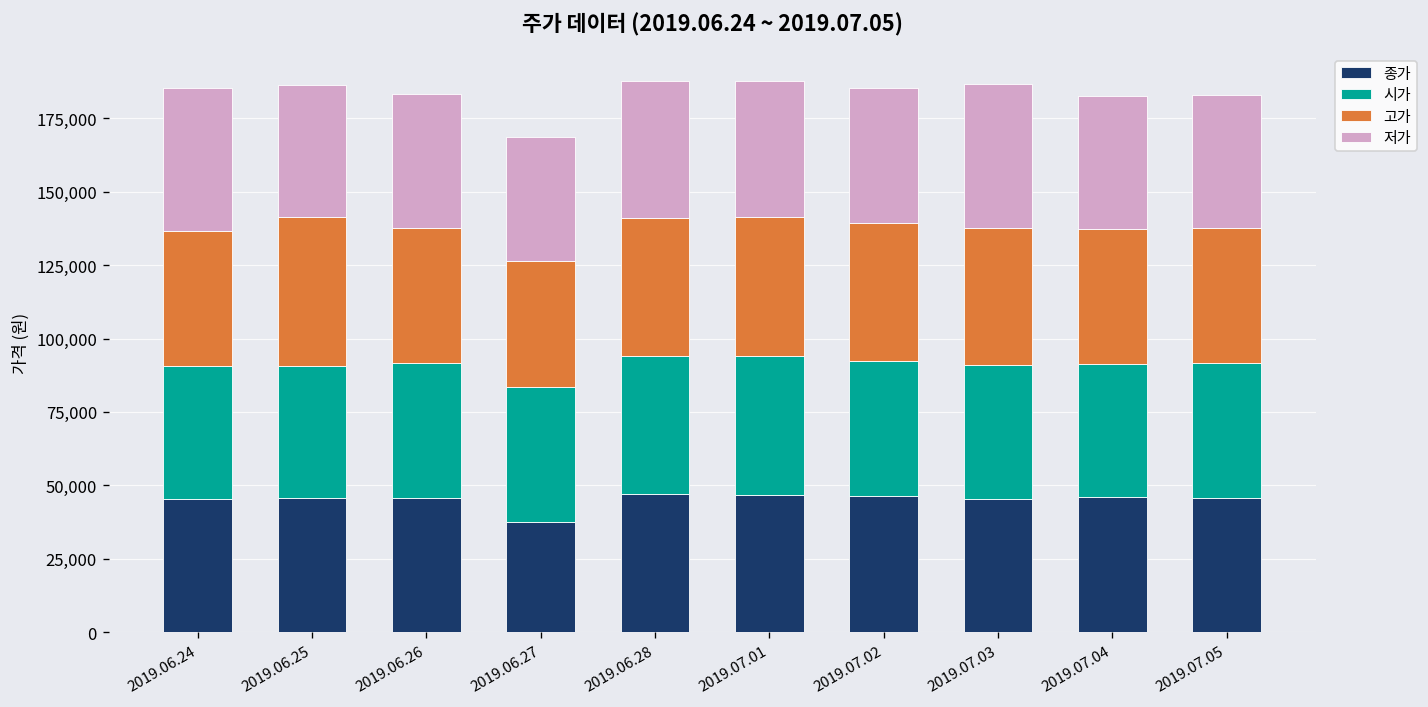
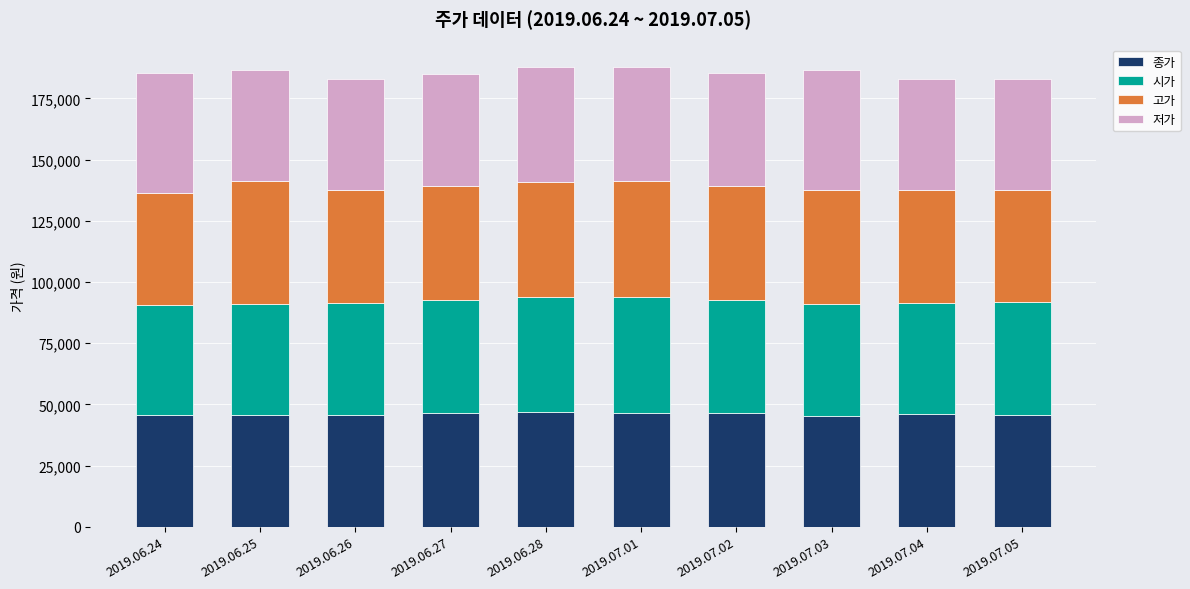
  {
    "종가": {
      "2019.06.24": "46,000",
      "2019.06.25": "46,000",
      "2019.06.26": "46,000",
-     "2019.06.27": "37,000",
+     "2019.06.27": "47,000",
      "2019.06.28": "47,000",
      "2019.07.01": "47,000",
      "2019.07.02": "46,000",
      "2019.07.03": "45,000",
      "2019.07.04": "46,000",
      "2019.07.05": "46,000"
    },
    "시가": {
      "2019.06.24": "45,000",
      "2019.06.25": "45,000",
      "2019.06.26": "46,000",
      "2019.06.27": "46,000",
      "2019.06.28": "47,000",
      "2019.07.01": "47,000",
      "2019.07.02": "46,000",
      "2019.07.03": "46,000",
      "2019.07.04": "45,000",
      "2019.07.05": "46,000"
    },
    "고가": {
      "2019.06.24": "46,000",
      "2019.06.25": "50,000",
      "2019.06.26": "46,000",
-     "2019.06.27": "43,000",
+     "2019.06.27": "47,000",
      "2019.06.28": "47,000",
      "2019.07.01": "47,000",
      "2019.07.02": "47,000",
      "2019.07.03": "46,000",
      "2019.07.04": "46,000",
      "2019.07.05": "46,000"
    },
    "저가": {
      "2019.06.24": "49,000",
      "2019.06.25": "45,000",
      "2019.06.26": "46,000",
-     "2019.06.27": "42,000",
+     "2019.06.27": "46,000",
      "2019.06.28": "47,000",
      "2019.07.01": "46,000",
      "2019.07.02": "46,000",
      "2019.07.03": "49,000",
      "2019.07.04": "45,000",
      "2019.07.05": "45,000"
    }
  }
